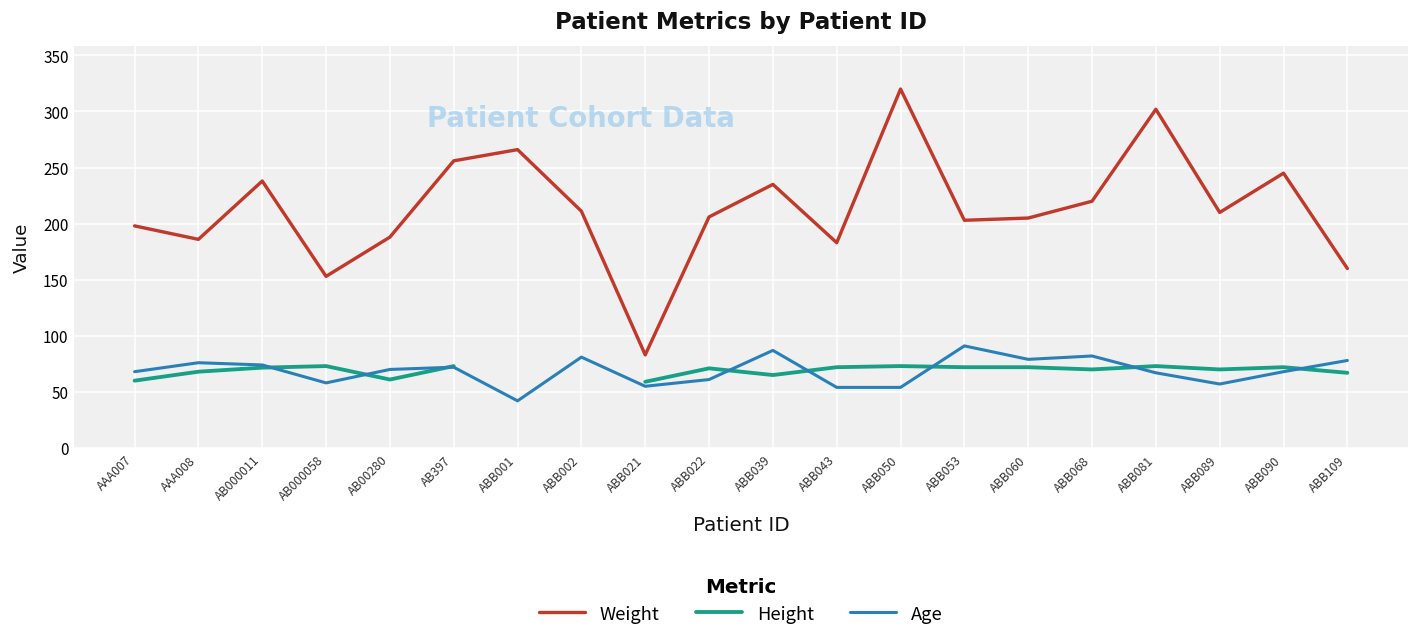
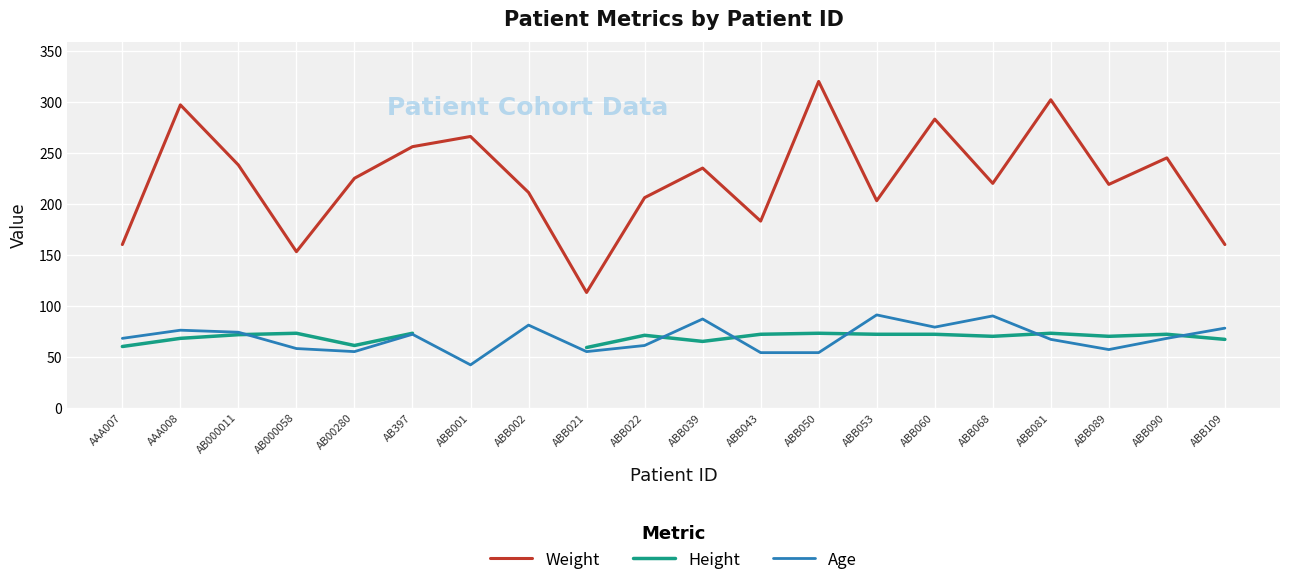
  {
    "Weight": {
-     "AAA007": 198,
-     "AAA008": 186,
+     "AAA007": 160,
+     "AAA008": 297,
      "AB000011": 238,
      "AB000058": 153,
-     "AB00280": 188,
+     "AB00280": 225,
      "AB397": 256,
      "ABB001": 266,
      "ABB002": 211,
-     "ABB021": 83,
+     "ABB021": 113,
      "ABB022": 206,
      "ABB039": 235,
      "ABB043": 183,
      "ABB050": 320,
      "ABB053": 203,
-     "ABB060": 205,
+     "ABB060": 283,
      "ABB068": 220,
      "ABB081": 302,
-     "ABB089": 210,
+     "ABB089": 219,
      "ABB090": 245,
      "ABB109": 160
    },
    "Height": {
      "AAA007": 60,
      "AAA008": 68,
      "AB000058": 73,
      "AB00280": 61,
      "ABB021": 59,
      "ABB022": 71,
      "ABB039": 65,
      "ABB043": 72,
      "ABB050": 73,
      "ABB053": 72,
      "ABB060": 72,
      "ABB068": 70,
      "ABB081": 73,
      "ABB089": 70,
      "ABB090": 72,
      "ABB109": 67
    },
    "Age": {
      "AAA007": 68,
      "AAA008": 76,
      "AB000058": 58,
-     "AB00280": 70,
+     "AB00280": 55,
      "ABB001": 42,
      "ABB002": 81,
      "ABB021": 55,
      "ABB022": 61,
      "ABB039": 87,
      "ABB043": 54,
      "ABB050": 54,
      "ABB053": 91,
      "ABB060": 79,
-     "ABB068": 82,
+     "ABB068": 90,
      "ABB081": 67,
      "ABB089": 57,
      "ABB090": 68,
      "ABB109": 78
    }
  }
